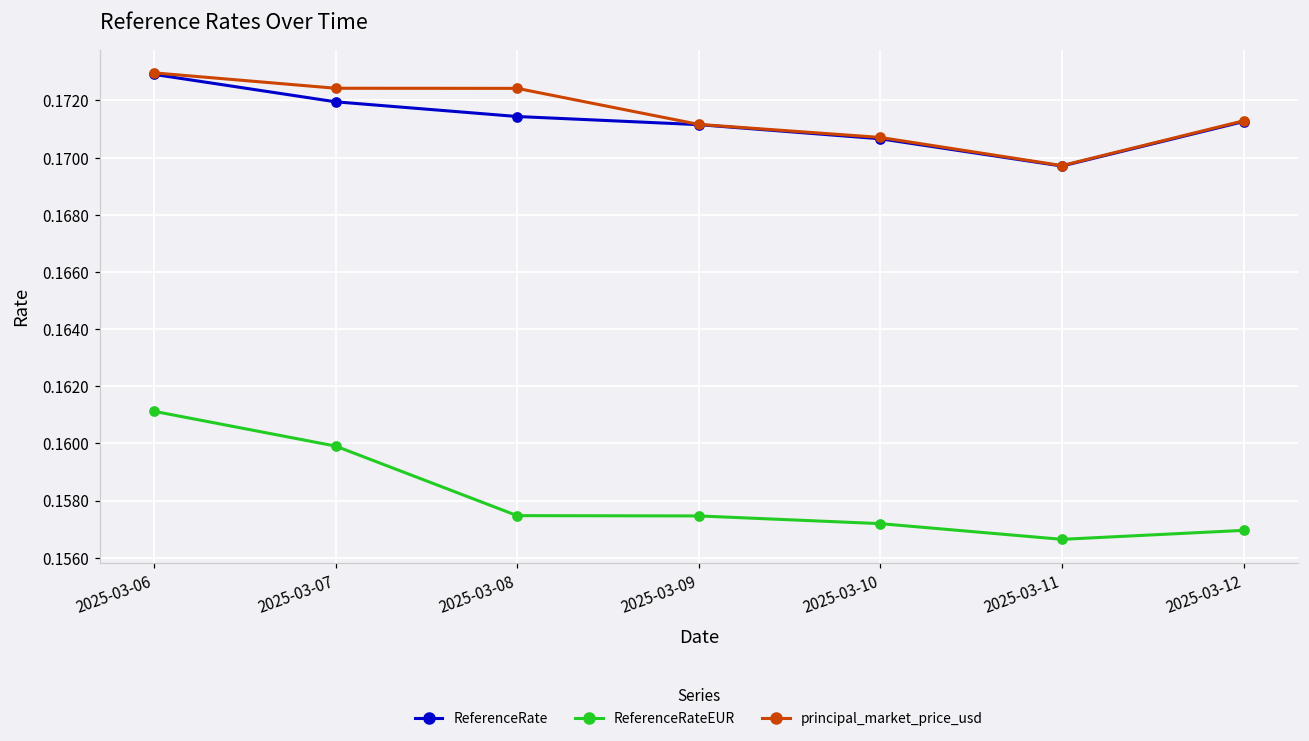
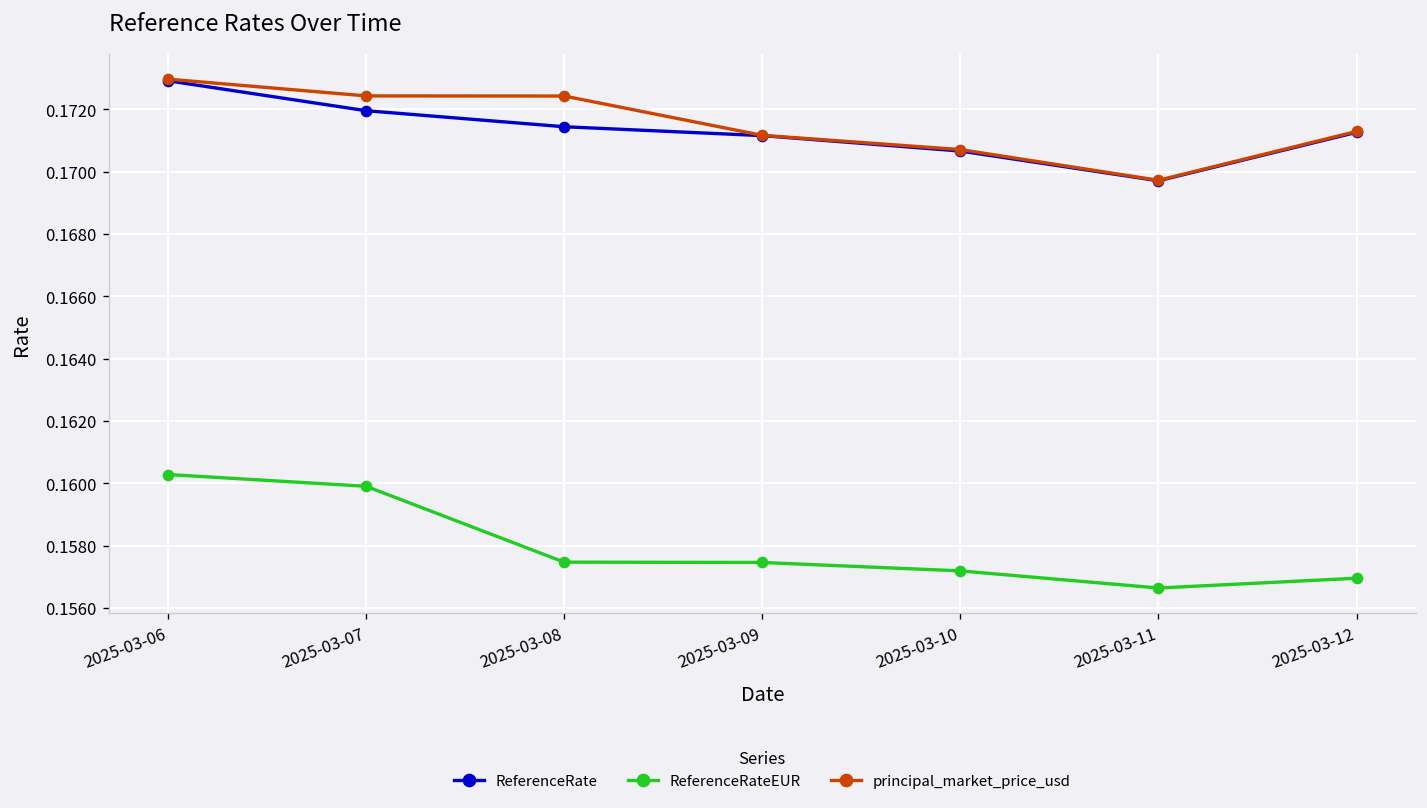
  {
    "ReferenceRate": {
      "2025-03-07": 0.1720,
      "2025-03-08": 0.1714
    },
    "ReferenceRateEUR": {
-     "2025-03-06": 0.1611,
+     "2025-03-06": 0.1603,
      "2025-03-07": 0.1599,
      "2025-03-08": 0.1575,
      "2025-03-09": 0.1575,
      "2025-03-10": 0.1572,
      "2025-03-11": 0.1566,
      "2025-03-12": 0.1570
    },
    "principal_market_price_usd": {
      "2025-03-07": 0.1724,
      "2025-03-08": 0.1724
    }
  }
